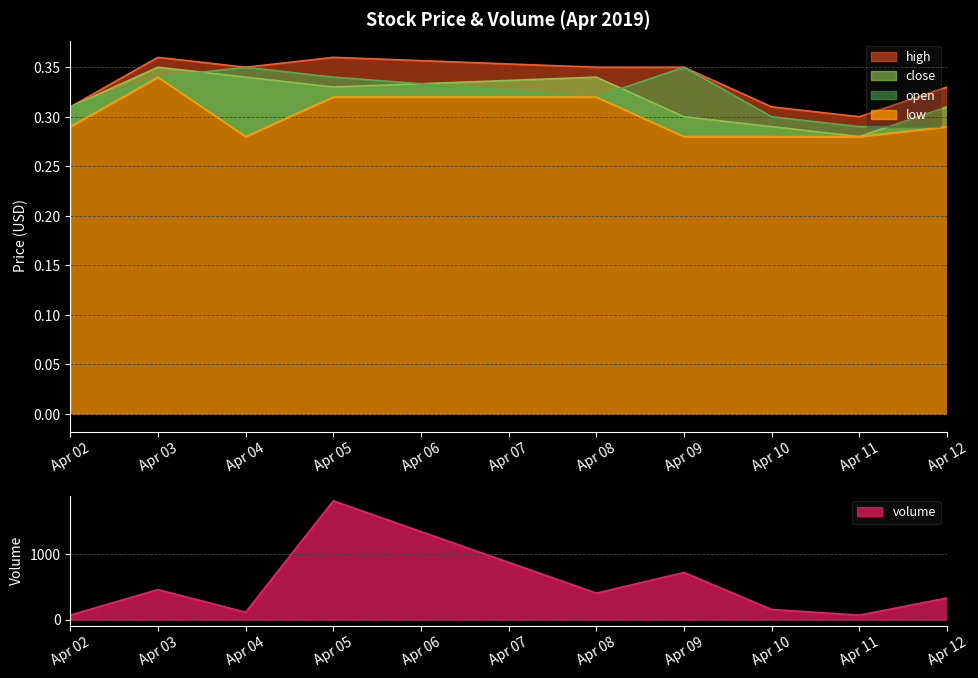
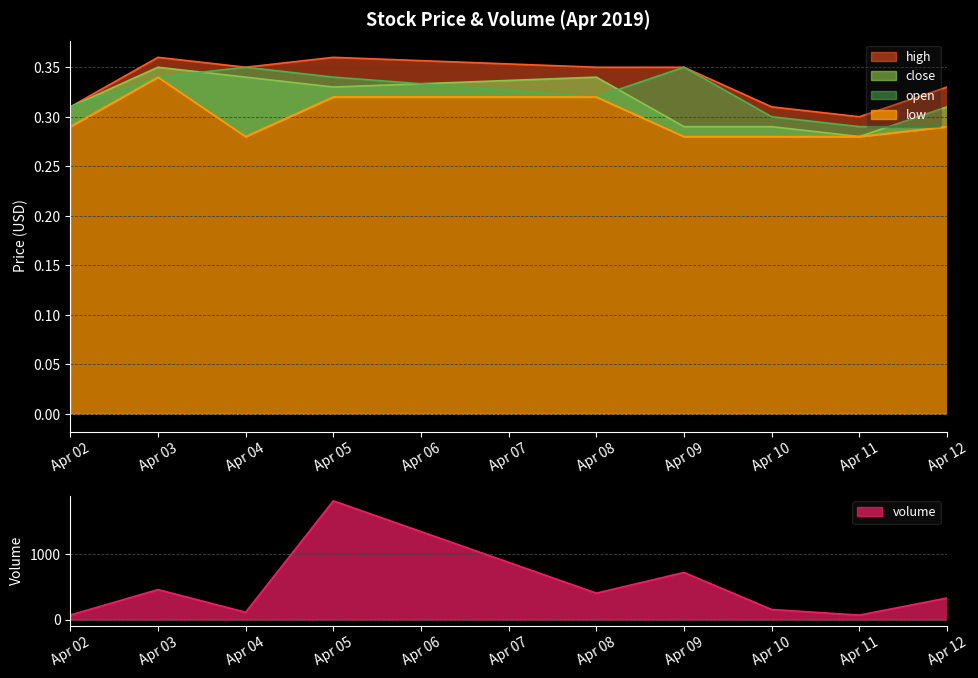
  {
    "Stock Price & Volume (Apr 2019)": {
      "high": {
        "Apr 03": 0.36,
        "Apr 05": 0.36,
        "Apr 08": 0.35,
        "Apr 10": 0.31,
        "Apr 11": 0.30,
        "Apr 12": 0.33
      },
      "close": {
        "Apr 03": 0.35,
        "Apr 04": 0.34,
        "Apr 05": 0.33,
        "Apr 08": 0.34,
-       "Apr 09": 0.30,
+       "Apr 09": 0.29,
        "Apr 10": 0.29,
        "Apr 12": 0.31
      },
      "open": {
        "Apr 05": 0.34,
        "Apr 10": 0.30,
        "Apr 11": 0.29
      },
      "low": {
        "Apr 02": 0.29,
        "Apr 04": 0.28,
        "Apr 05": 0.32,
        "Apr 09": 0.28,
        "Apr 10": 0.28
      }
    }
  }
